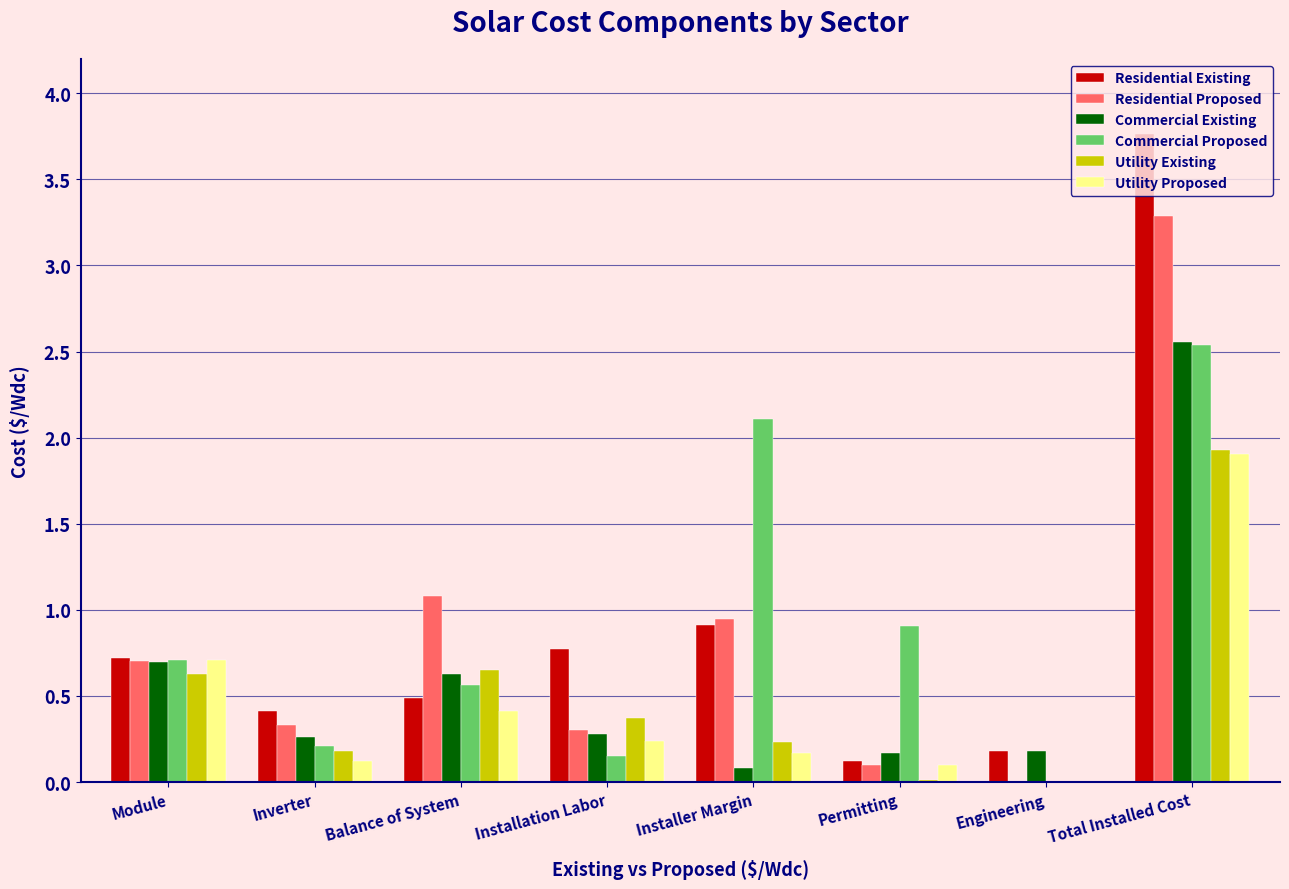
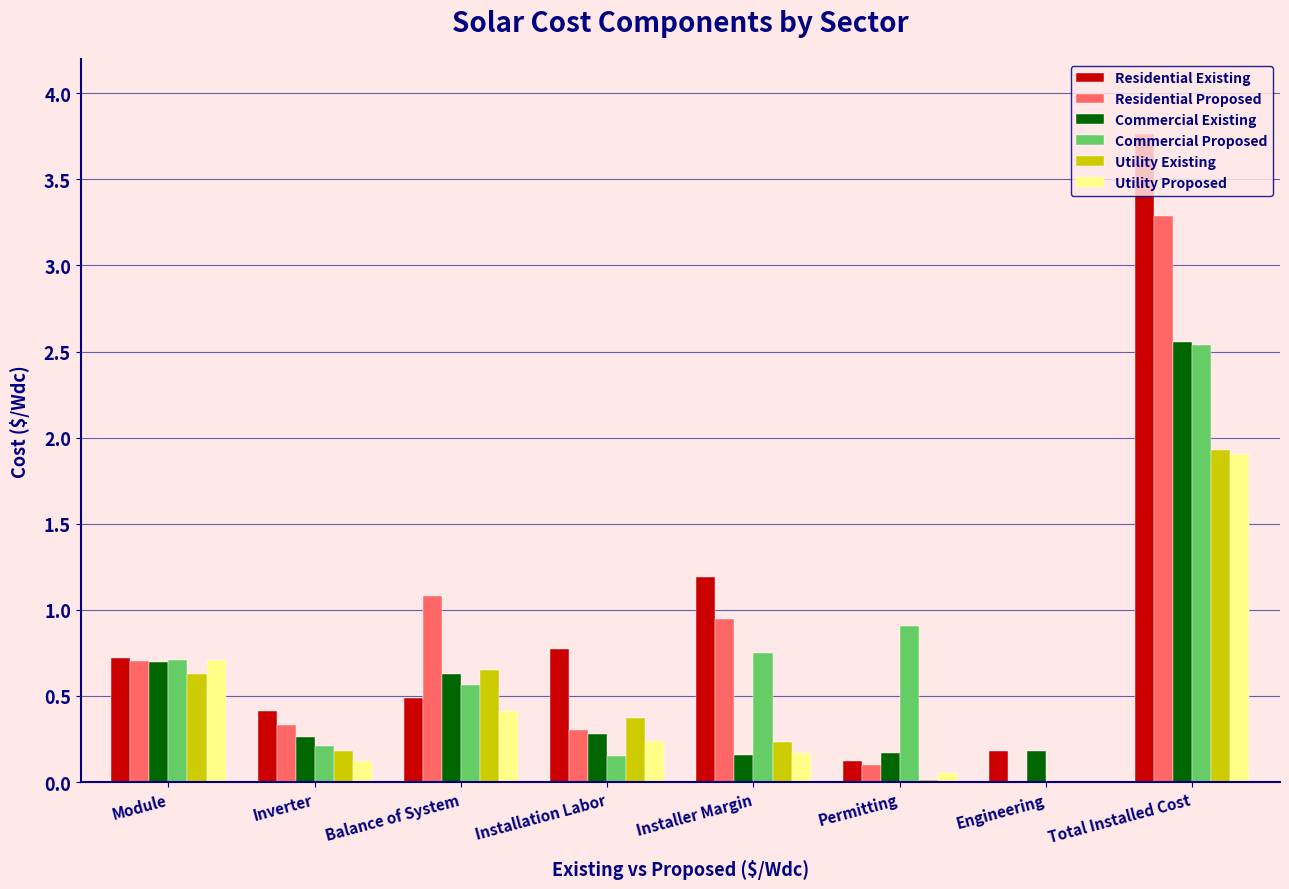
  {
    "Residential Existing": {
      "Module": 0.72,
      "Inverter": 0.41,
      "Balance of System": 0.49,
      "Installation Labor": 0.77,
-     "Installer Margin": 0.91,
+     "Installer Margin": 1.19,
      "Permitting": 0.12,
      "Engineering": 0.18
    },
    "Residential Proposed": {
      "Module": 0.70,
      "Inverter": 0.33,
      "Balance of System": 1.08,
      "Installation Labor": 0.30,
      "Installer Margin": 0.95,
      "Permitting": 0.10,
      "Engineering": 0.00,
      "Total Installed Cost": 3.29
    },
    "Commercial Existing": {
      "Module": 0.70,
      "Inverter": 0.26,
      "Balance of System": 0.63,
      "Installation Labor": 0.28,
-     "Installer Margin": 0.08,
+     "Installer Margin": 0.16,
      "Permitting": 0.17,
      "Engineering": 0.18,
      "Total Installed Cost": 2.56
    },
    "Commercial Proposed": {
      "Module": 0.71,
      "Inverter": 0.21,
      "Balance of System": 0.57,
      "Installation Labor": 0.15,
-     "Installer Margin": 2.11,
+     "Installer Margin": 0.75,
      "Permitting": 0.90,
      "Engineering": 0.00,
      "Total Installed Cost": 2.54
    },
    "Utility Existing": {
      "Module": 0.63,
      "Inverter": 0.18,
      "Balance of System": 0.65,
      "Installation Labor": 0.37,
      "Installer Margin": 0.23,
      "Engineering": 0.00,
      "Total Installed Cost": 1.93
    },
    "Utility Proposed": {
      "Module": 0.71,
      "Inverter": 0.12,
      "Balance of System": 0.41,
      "Installation Labor": 0.24,
      "Installer Margin": 0.17,
-     "Permitting": 0.10,
+     "Permitting": 0.05,
      "Engineering": 0.00,
      "Total Installed Cost": 1.90
    }
  }
